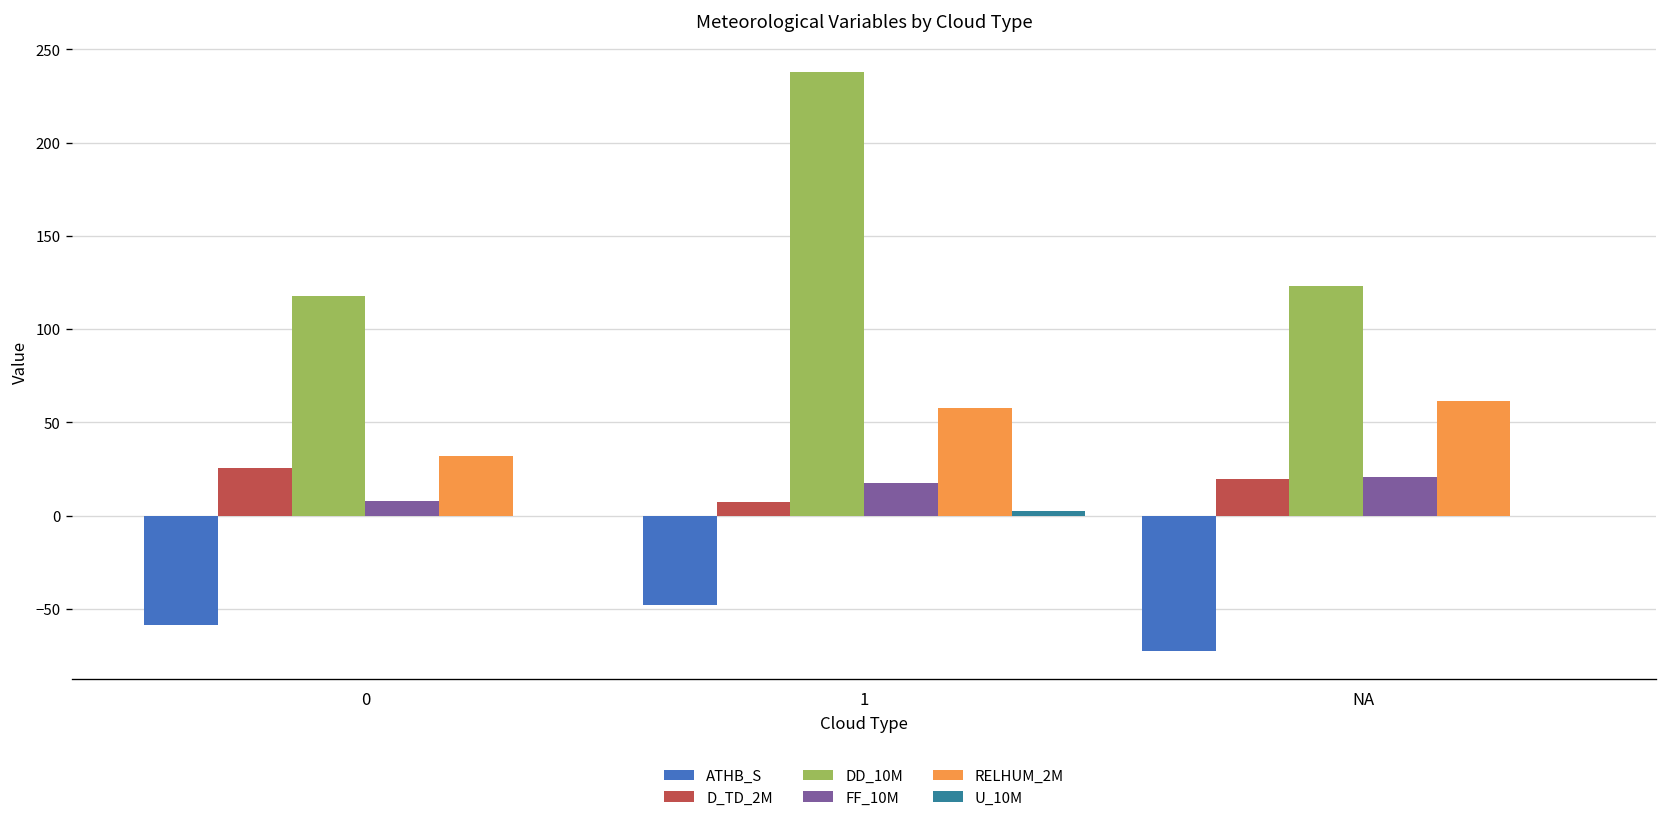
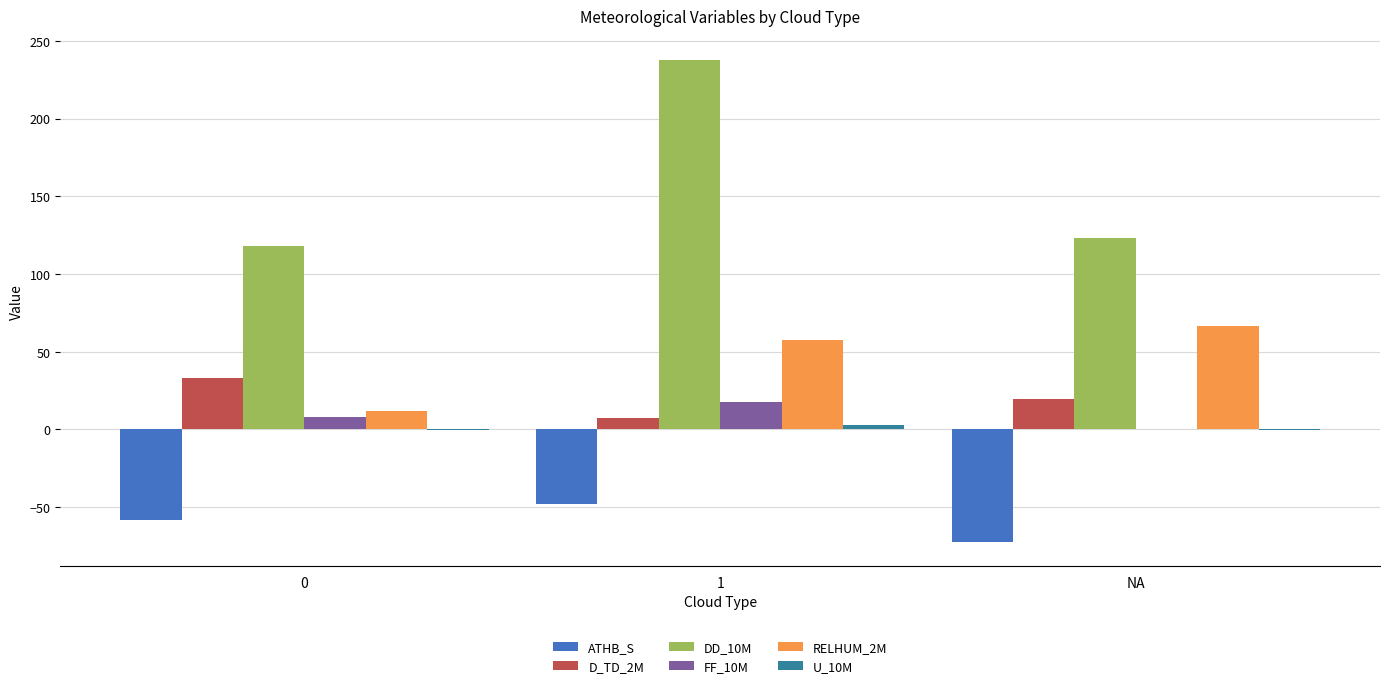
  {
    "D_TD_2M": {
-     "0": 25,
+     "0": 33,
      "1": 7,
      "NA": 20
    },
    "DD_10M": {
      "0": 118,
      "1": 238,
      "NA": 123
    },
    "FF_10M": {
      "0": 8,
      "1": 17,
-     "NA": 21
+     "NA": 0
    },
    "RELHUM_2M": {
-     "0": 32,
+     "0": 12,
      "1": 58,
-     "NA": 62
+     "NA": 67
    }
  }
